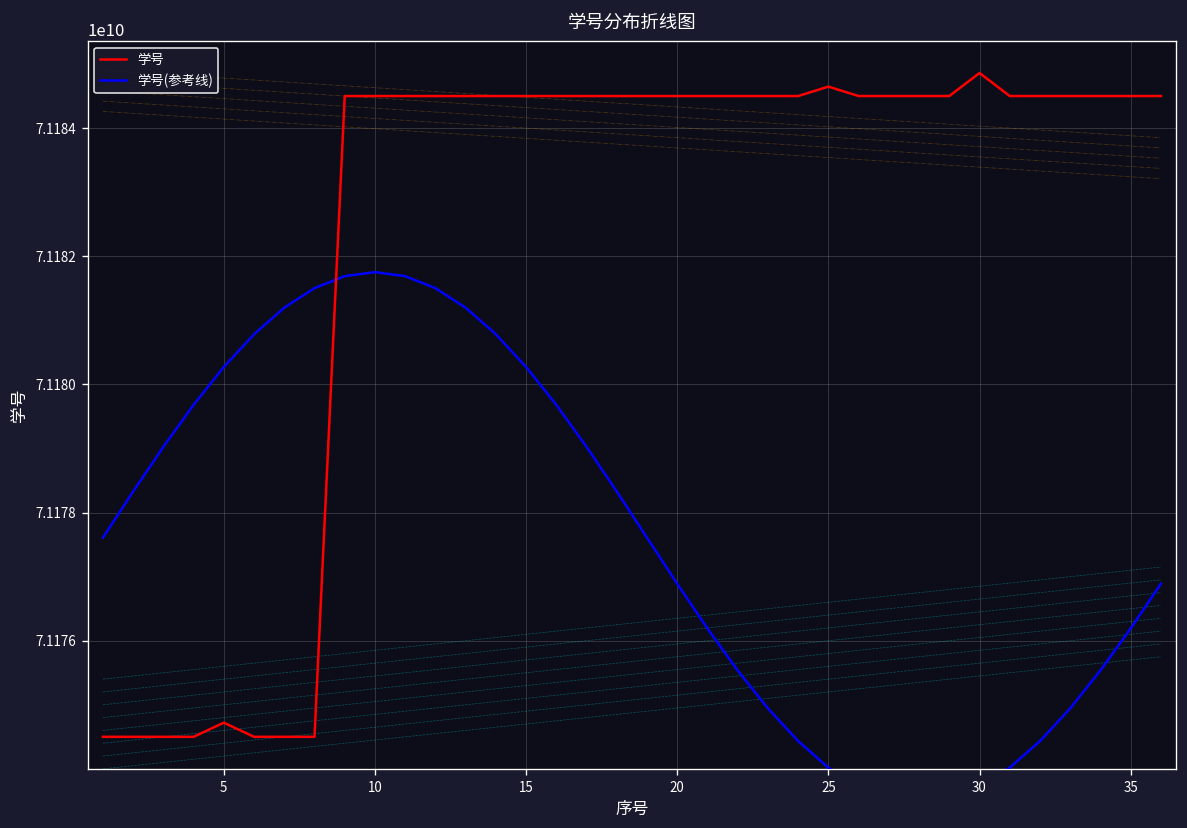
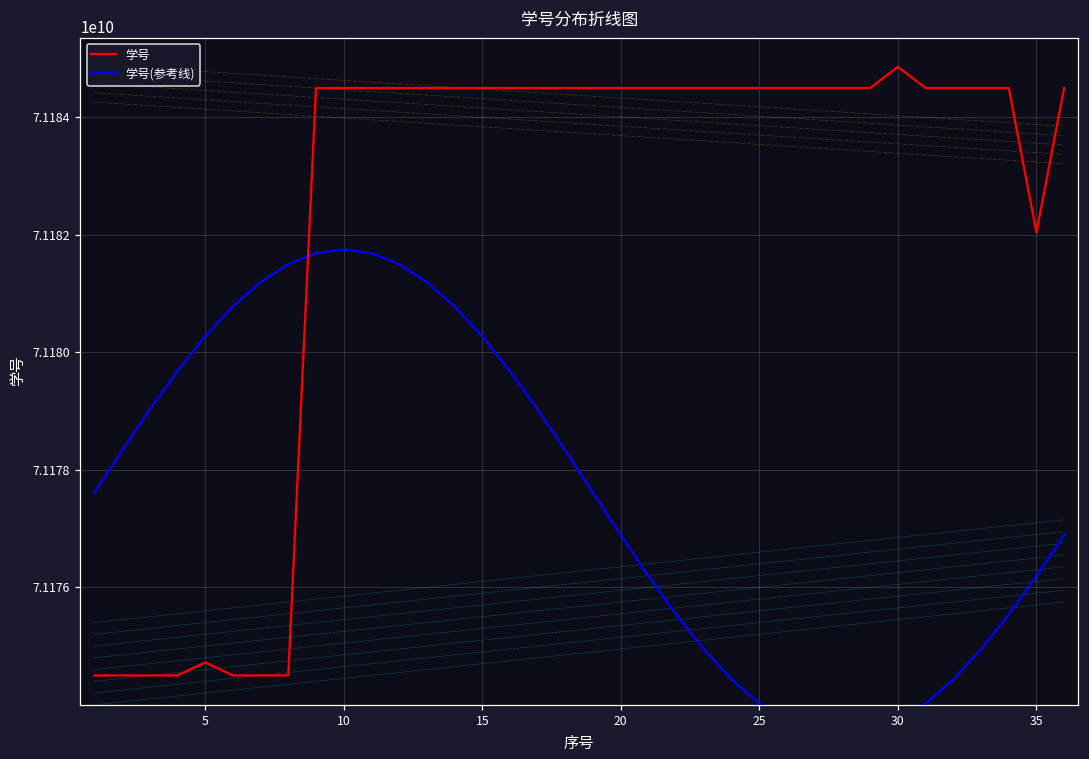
  {
    "学号": {
      "5": 71174700000,
      "20": 71184500000,
-     "25": 71184600000,
+     "25": 71184500000,
      "30": 71184900000,
-     "35": 71184500000
+     "35": 71182000000
    },
    "学号(参考线)": {
      "5": 71180300000,
      "10": 71181800000,
      "15": 71180300000,
      "20": 71176900000,
      "25": 71174000000,
      "35": 71176200000
    }
  }
